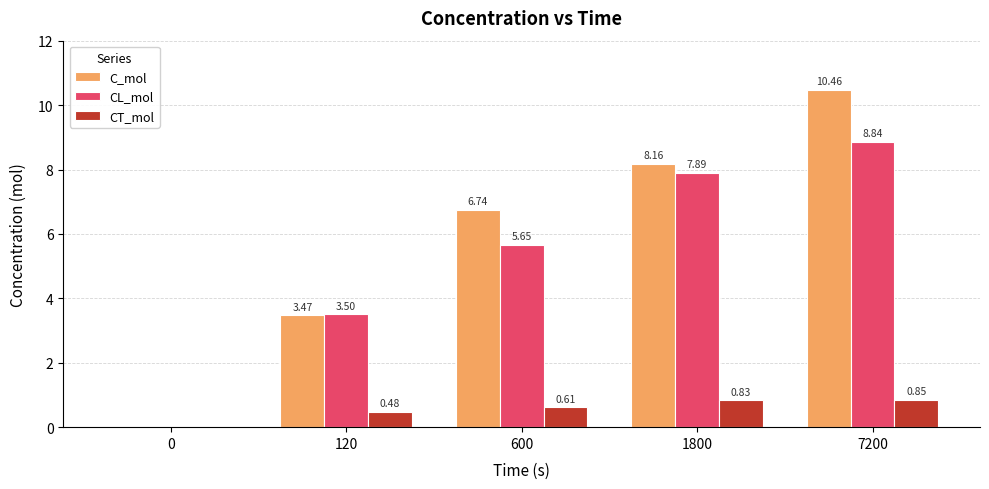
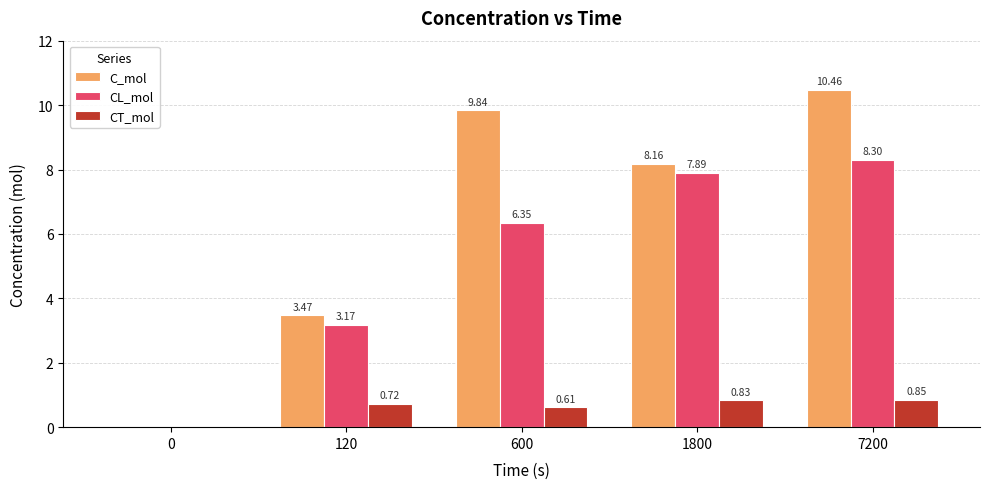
  {
    "C_mol": {
      "120": 3.47,
-     "600": 6.74,
+     "600": 9.84,
      "1800": 8.16,
      "7200": 10.46
    },
    "CL_mol": {
-     "120": 3.50,
-     "600": 5.65,
+     "120": 3.17,
+     "600": 6.35,
      "1800": 7.89,
-     "7200": 8.84
+     "7200": 8.30
    },
    "CT_mol": {
-     "120": 0.48,
+     "120": 0.72,
      "600": 0.61,
      "1800": 0.83,
      "7200": 0.85
    }
  }
